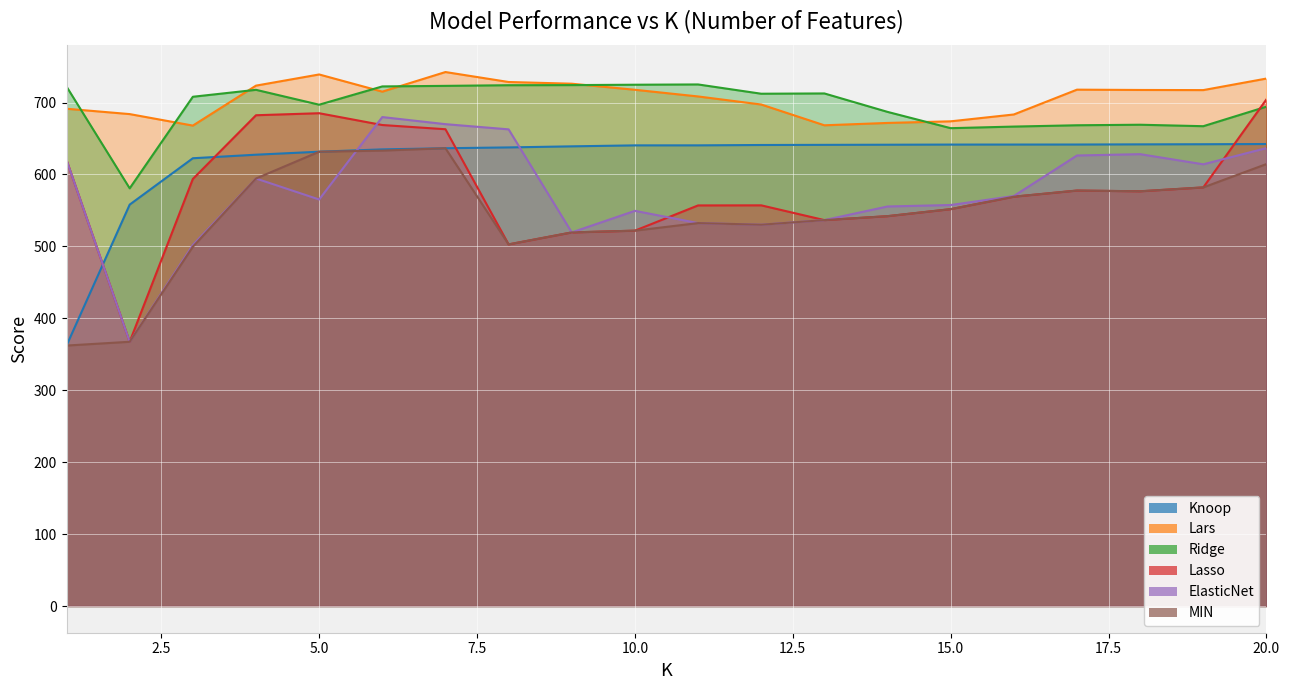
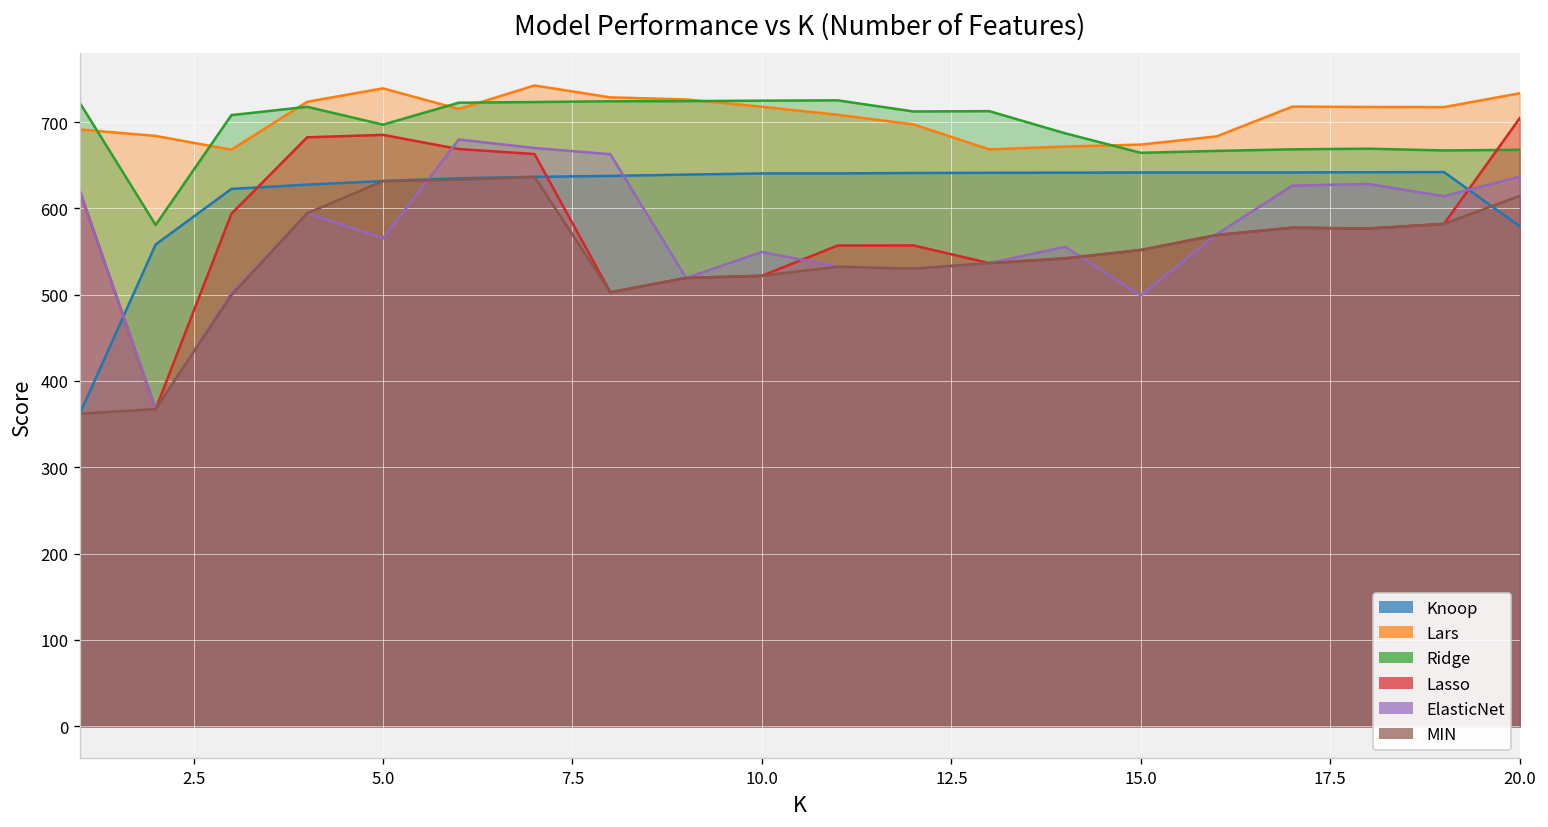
  {
    "Knoop": {
      "10.0": 640,
      "15.0": 640,
-     "20.0": 640
+     "20.0": 580
    },
    "Ridge": {
      "5.0": 700,
      "10.0": 720,
      "15.0": 660,
-     "20.0": 690
+     "20.0": 670
    },
    "ElasticNet": {
      "5.0": 570,
      "10.0": 550,
-     "15.0": 560,
+     "15.0": 500,
      "20.0": 640
    }
  }
